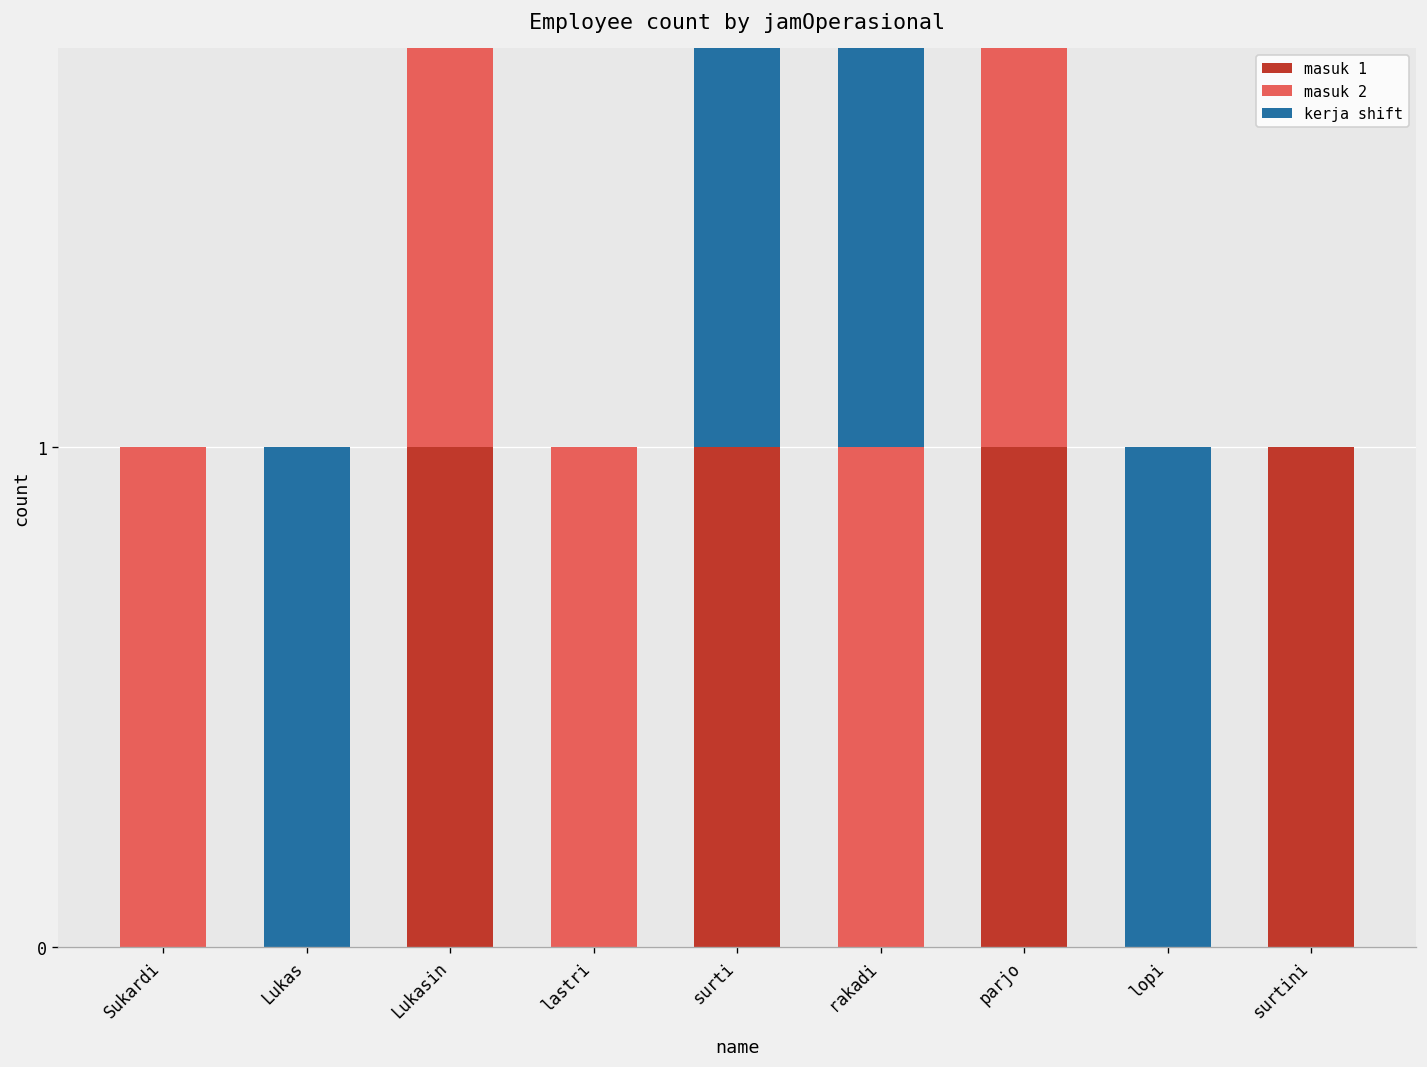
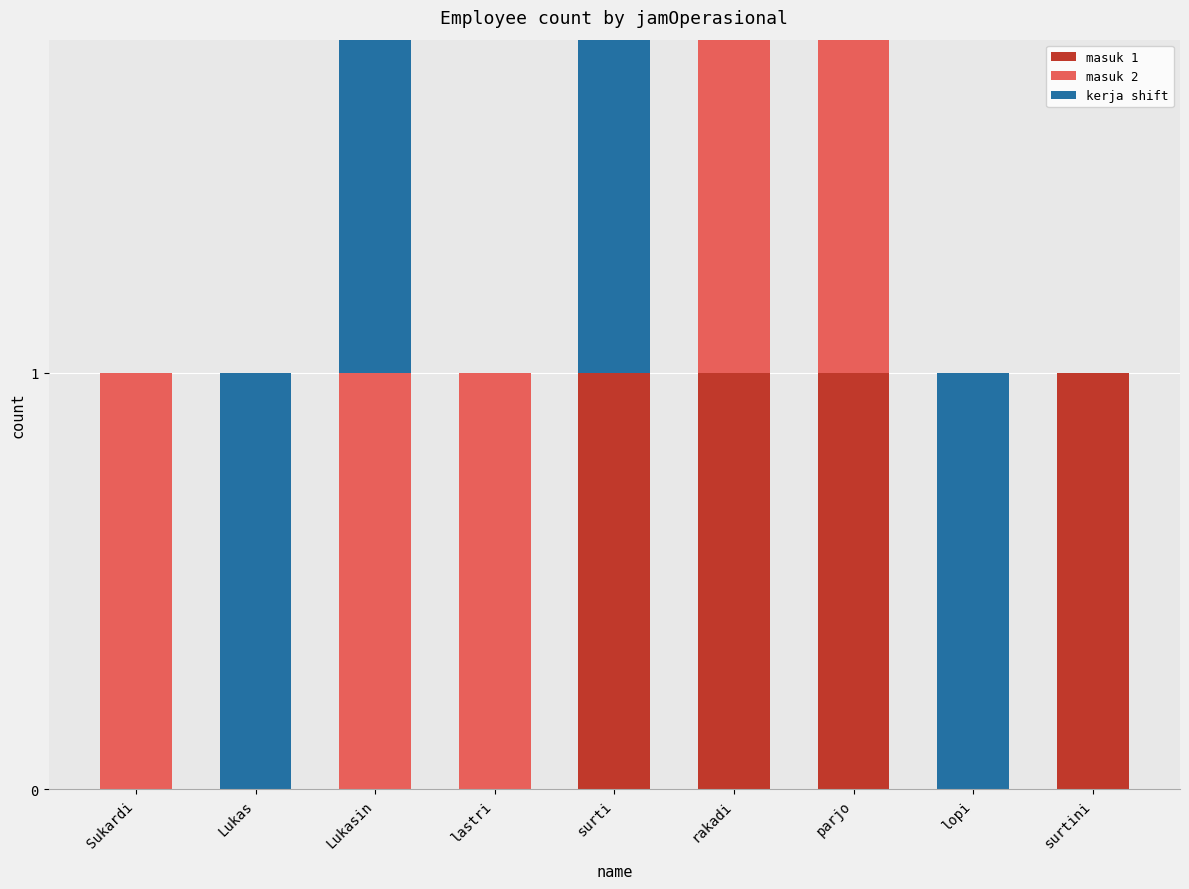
  {
    "masuk 1": {
      "Sukardi": 0,
      "Lukas": 0,
-     "Lukasin": 1,
+     "Lukasin": 0,
      "lastri": 0,
      "surti": 1,
-     "rakadi": 0,
+     "rakadi": 1,
      "parjo": 1,
      "lopi": 0,
      "surtini": 1
    },
    "masuk 2": {
      "Sukardi": 1,
      "Lukas": 0,
      "lastri": 1,
      "surti": 0,
      "lopi": 0,
      "surtini": 0
    },
    "kerja shift": {
      "Sukardi": 0,
      "Lukas": 1,
      "lastri": 0,
      "lopi": 1,
      "surtini": 0
    }
  }
